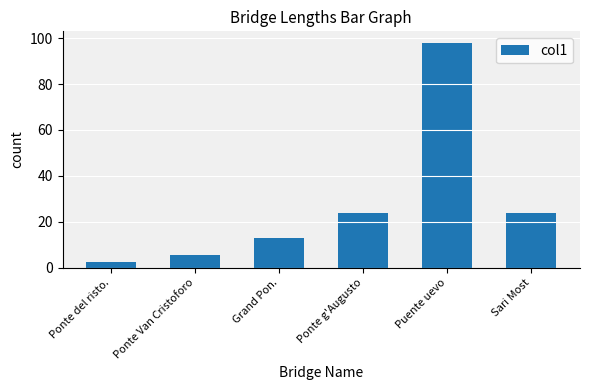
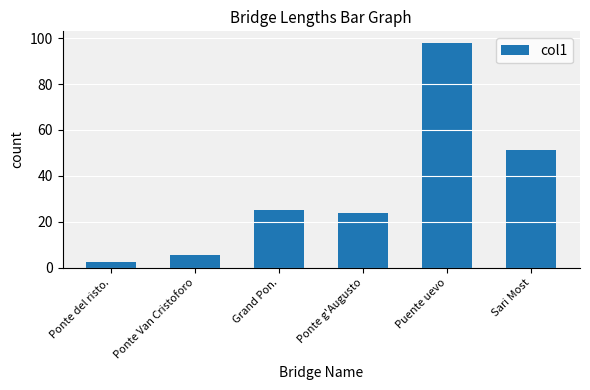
  {
    "Ponte del risto.": 3,
    "Ponte Van Cristoforo": 6,
-   "Grand Pon.": 13,
+   "Grand Pon.": 25,
    "Ponte g'Augusto": 24,
    "Puente uevo": 98,
-   "Sari Most": 24
+   "Sari Most": 51
  }
